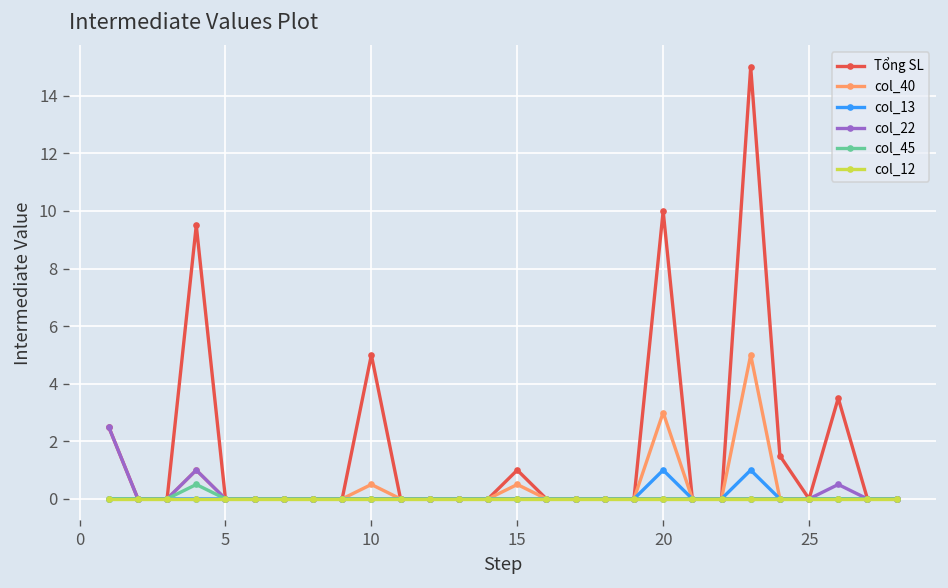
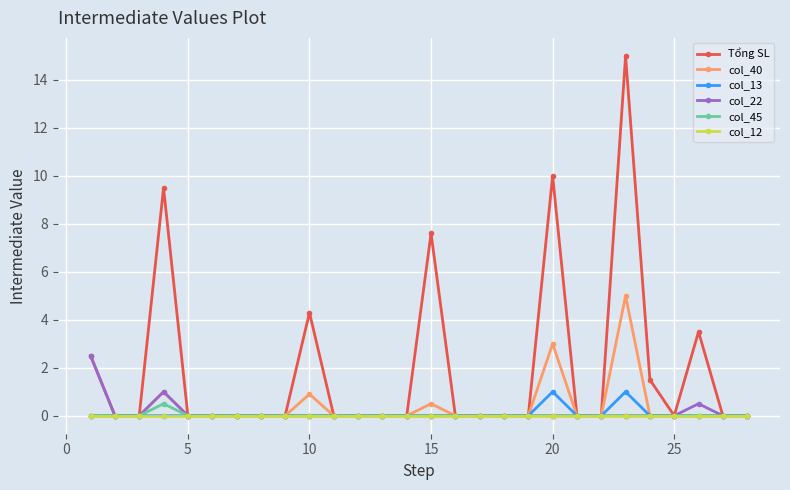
  {
    "Tổng SL": {
-     "10": 5.0,
-     "15": 1.0,
+     "10": 4.3,
+     "15": 7.6,
      "20": 10.0
    },
    "col_40": {
-     "10": 0.5,
+     "10": 0.9,
      "15": 0.5,
      "20": 3.0
    },
    "col_13": {
      "20": 1.0
    }
  }
